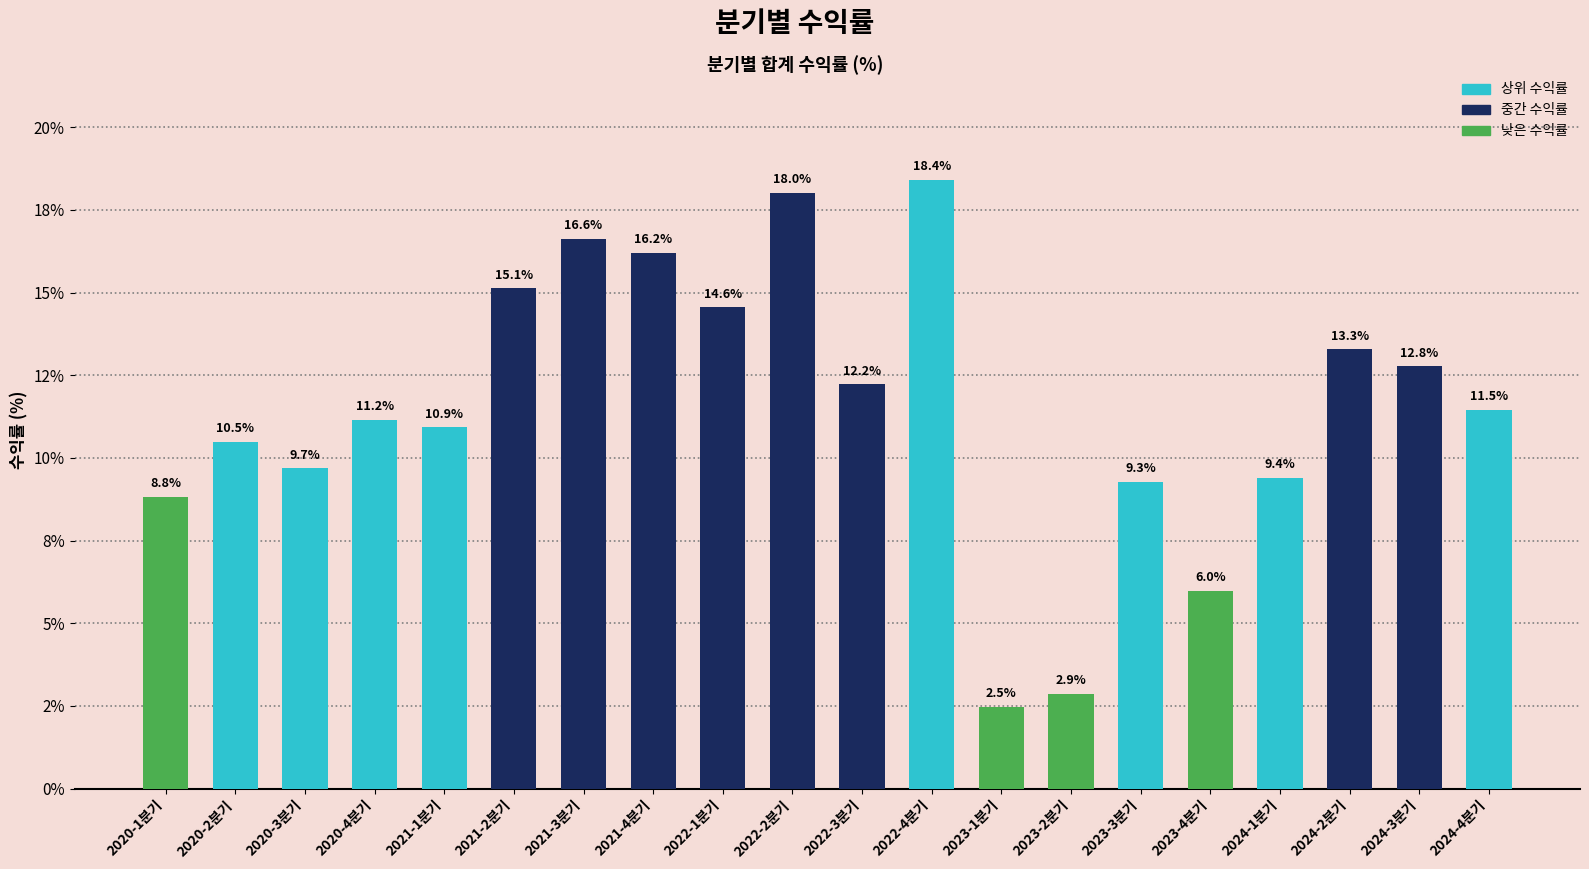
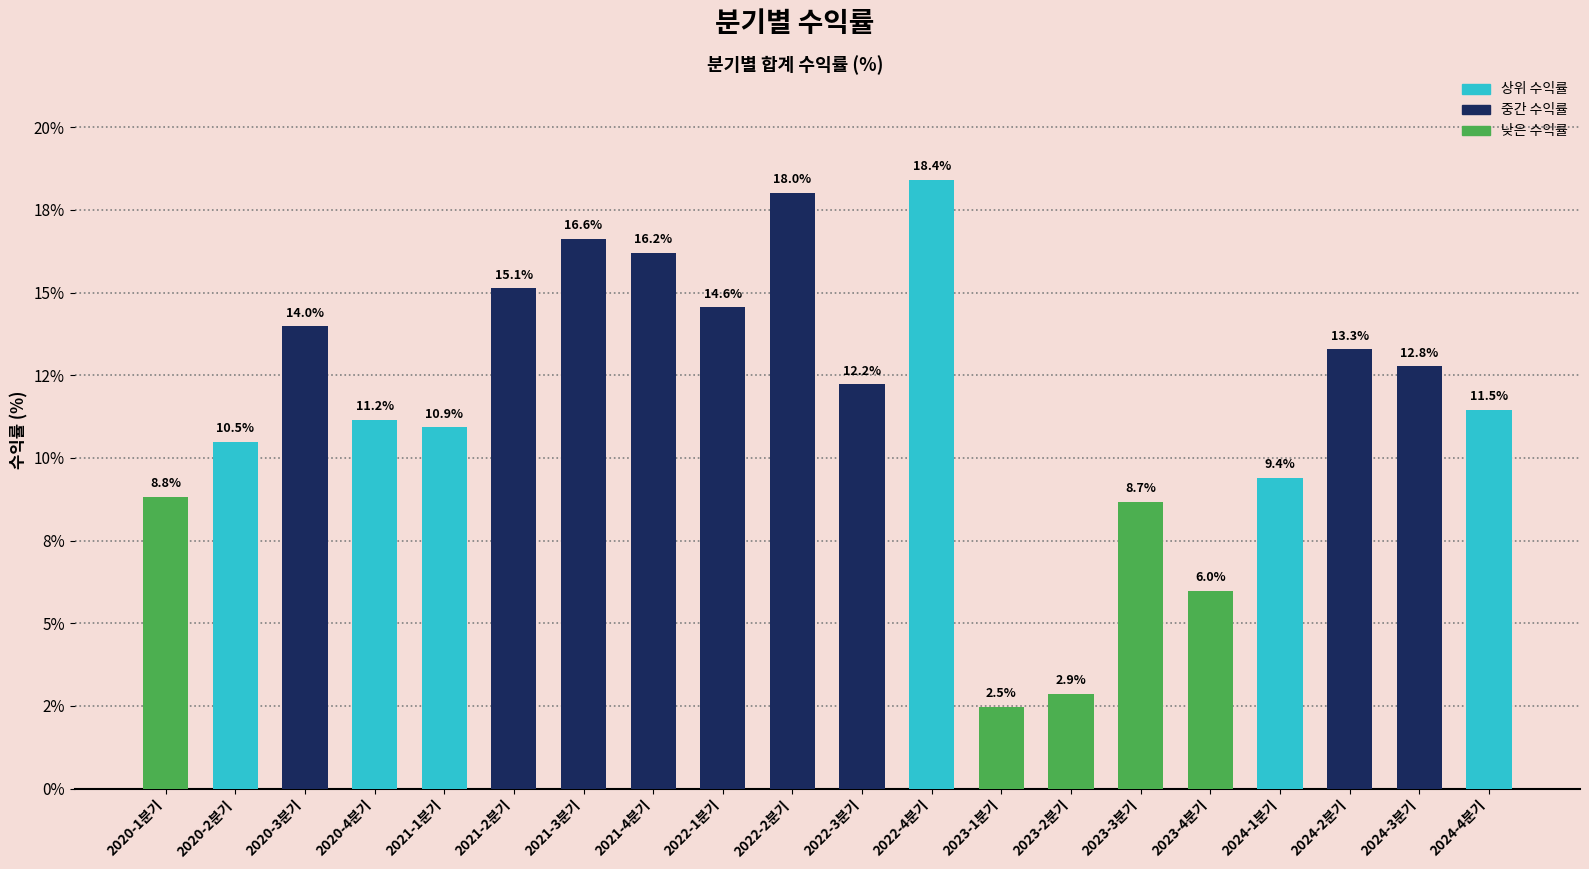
  {
    "2020-1분기": "8.8%",
    "2020-2분기": "10.5%",
-   "2020-3분기": "9.7%",
+   "2020-3분기": "14.0%",
    "2020-4분기": "11.2%",
    "2021-1분기": "10.9%",
    "2021-2분기": "15.1%",
    "2021-3분기": "16.6%",
    "2021-4분기": "16.2%",
    "2022-1분기": "14.6%",
    "2022-2분기": "18.0%",
    "2022-3분기": "12.2%",
    "2022-4분기": "18.4%",
    "2023-1분기": "2.5%",
    "2023-2분기": "2.9%",
-   "2023-3분기": "9.3%",
+   "2023-3분기": "8.7%",
    "2023-4분기": "6.0%",
    "2024-1분기": "9.4%",
    "2024-2분기": "13.3%",
    "2024-3분기": "12.8%",
    "2024-4분기": "11.5%"
  }
